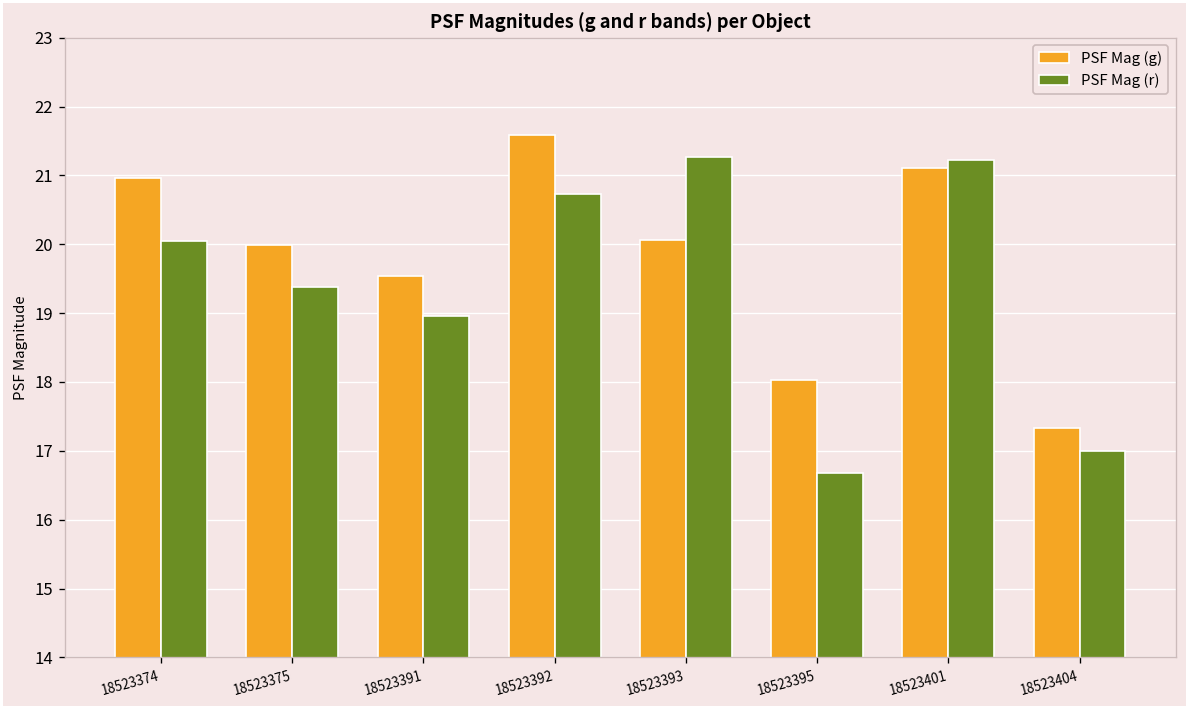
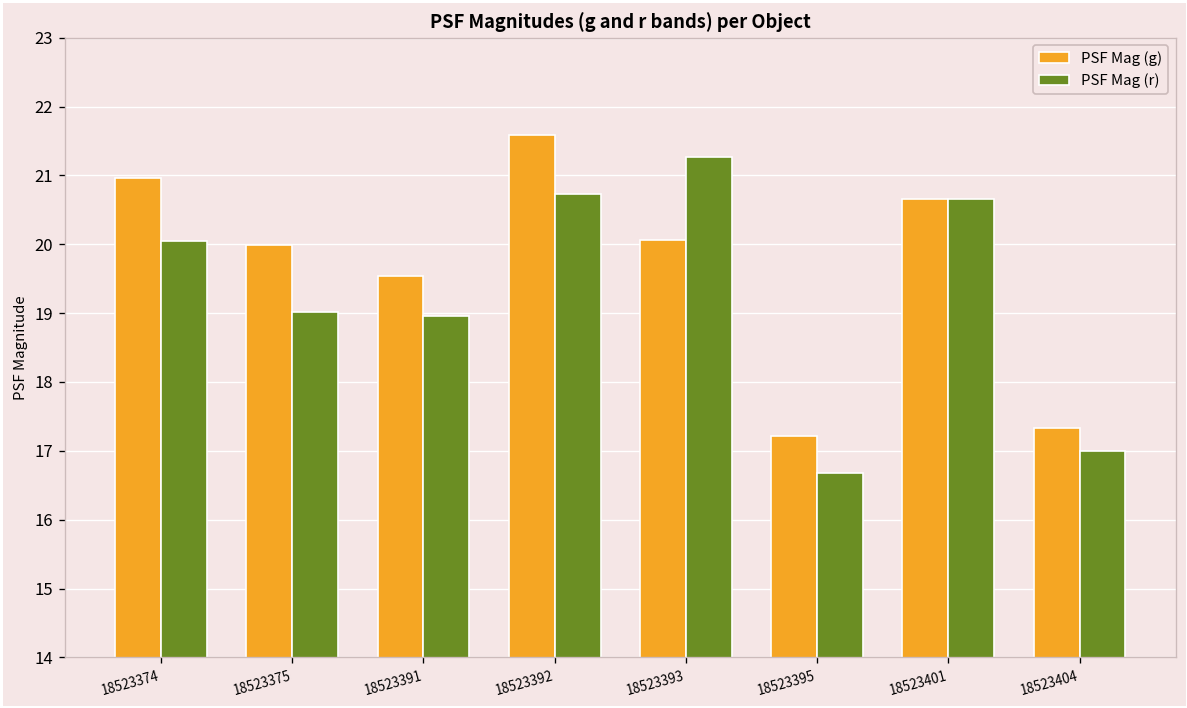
  {
    "PSF Mag (g)": {
      "18523374": 21.0,
      "18523375": 20.0,
      "18523391": 19.5,
      "18523392": 21.6,
      "18523393": 20.1,
-     "18523395": 18.0,
-     "18523401": 21.1,
+     "18523395": 17.2,
+     "18523401": 20.7,
      "18523404": 17.3
    },
    "PSF Mag (r)": {
      "18523374": 20.0,
-     "18523375": 19.4,
+     "18523375": 19.0,
      "18523391": 19.0,
      "18523392": 20.7,
      "18523393": 21.3,
      "18523395": 16.7,
-     "18523401": 21.2,
+     "18523401": 20.7,
      "18523404": 17.0
    }
  }
